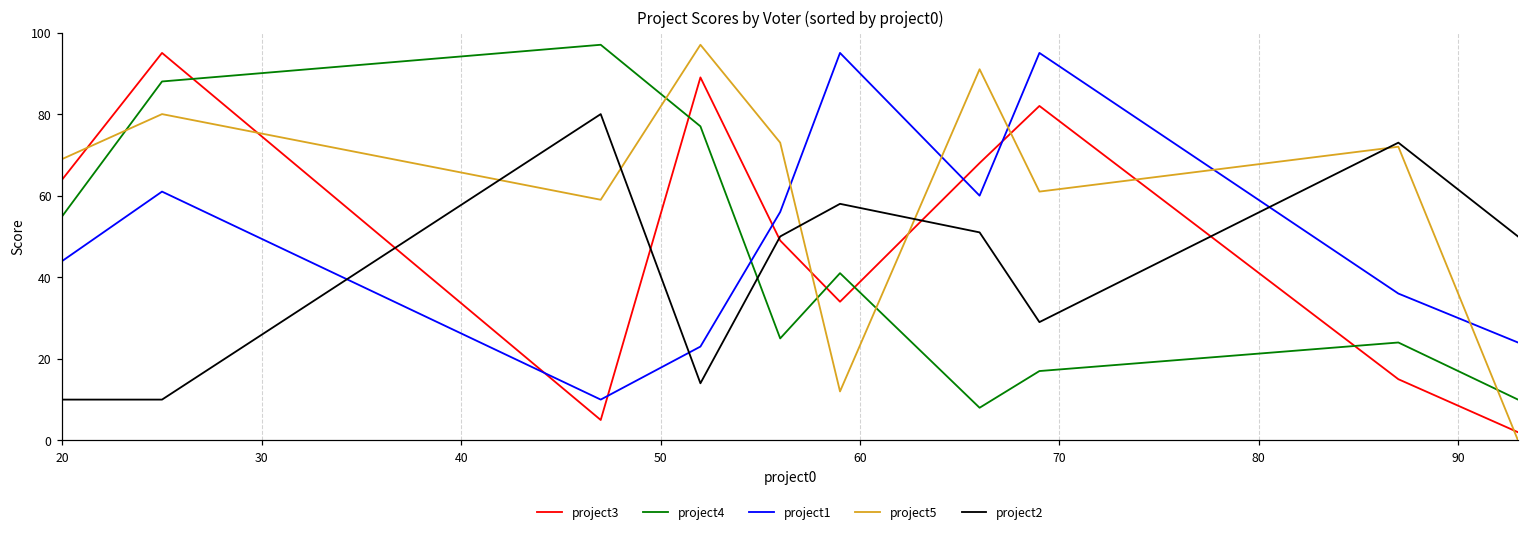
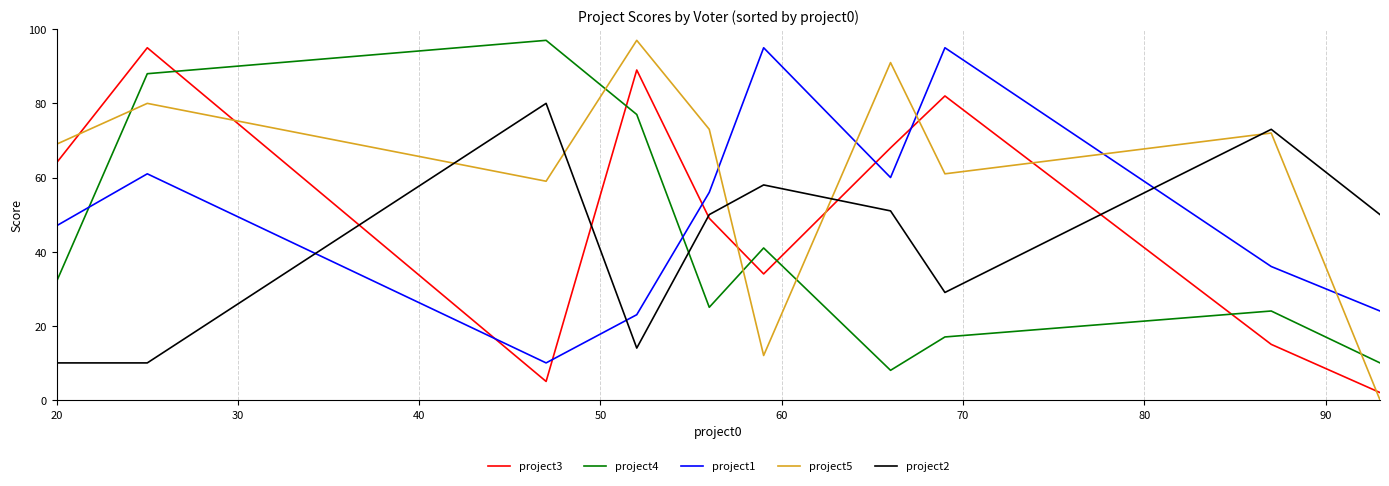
  {
    "project3": {
      "20": 64
    },
    "project4": {
-     "20": 55
+     "20": 32
    },
    "project1": {
-     "20": 44
+     "20": 47
    },
    "project5": {
      "20": 69
    },
    "project2": {
      "20": 10
    }
  }
